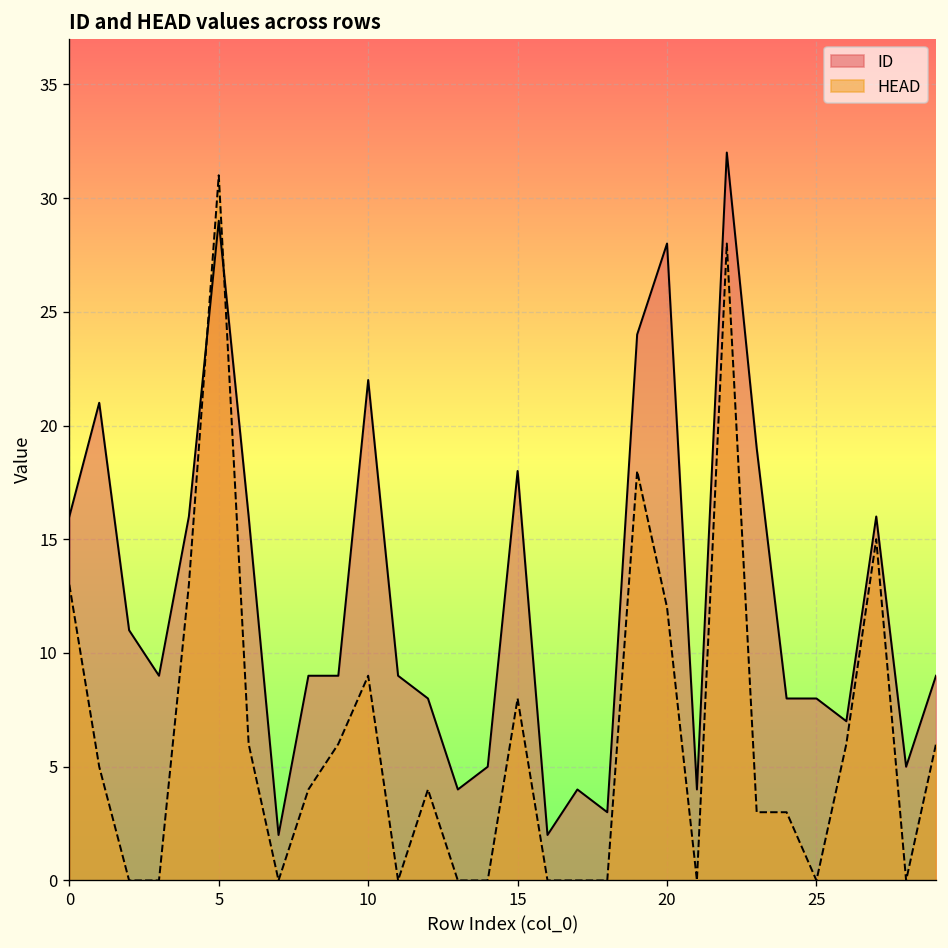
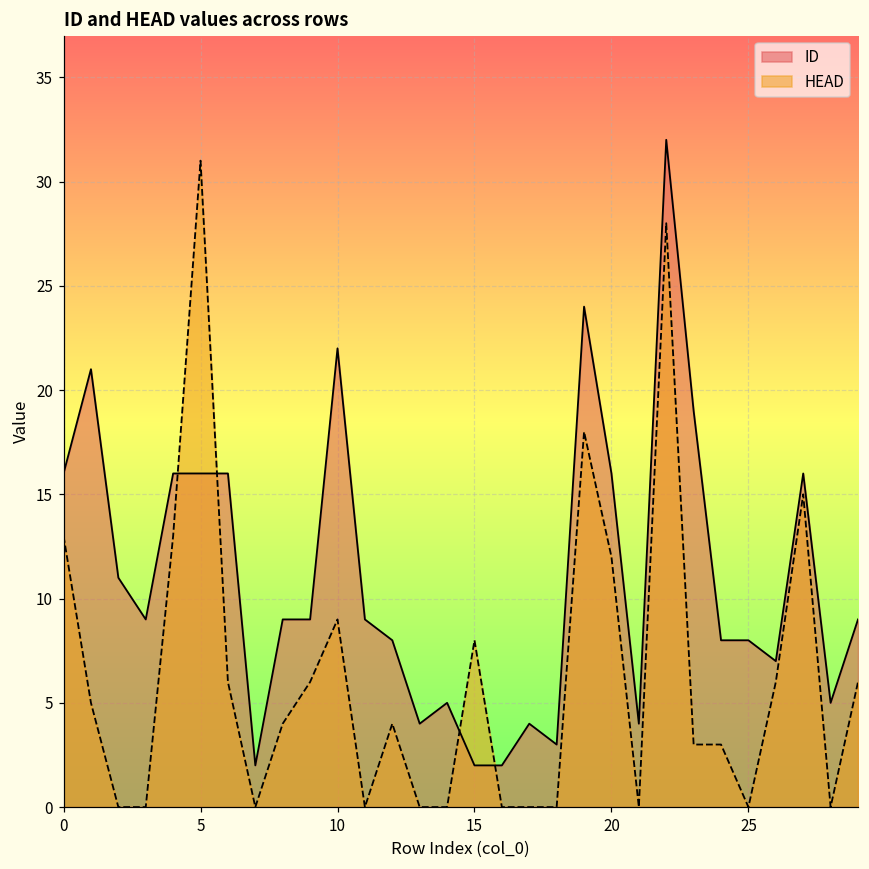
  {
    "ID": {
      "0": 16,
-     "5": 29,
+     "5": 16,
      "10": 22,
-     "15": 18,
-     "20": 28,
+     "15": 2,
+     "20": 16,
      "25": 8
    },
    "HEAD": {
      "0": 13,
      "5": 31,
      "10": 9,
      "15": 8,
      "20": 12,
      "25": 0
    }
  }
